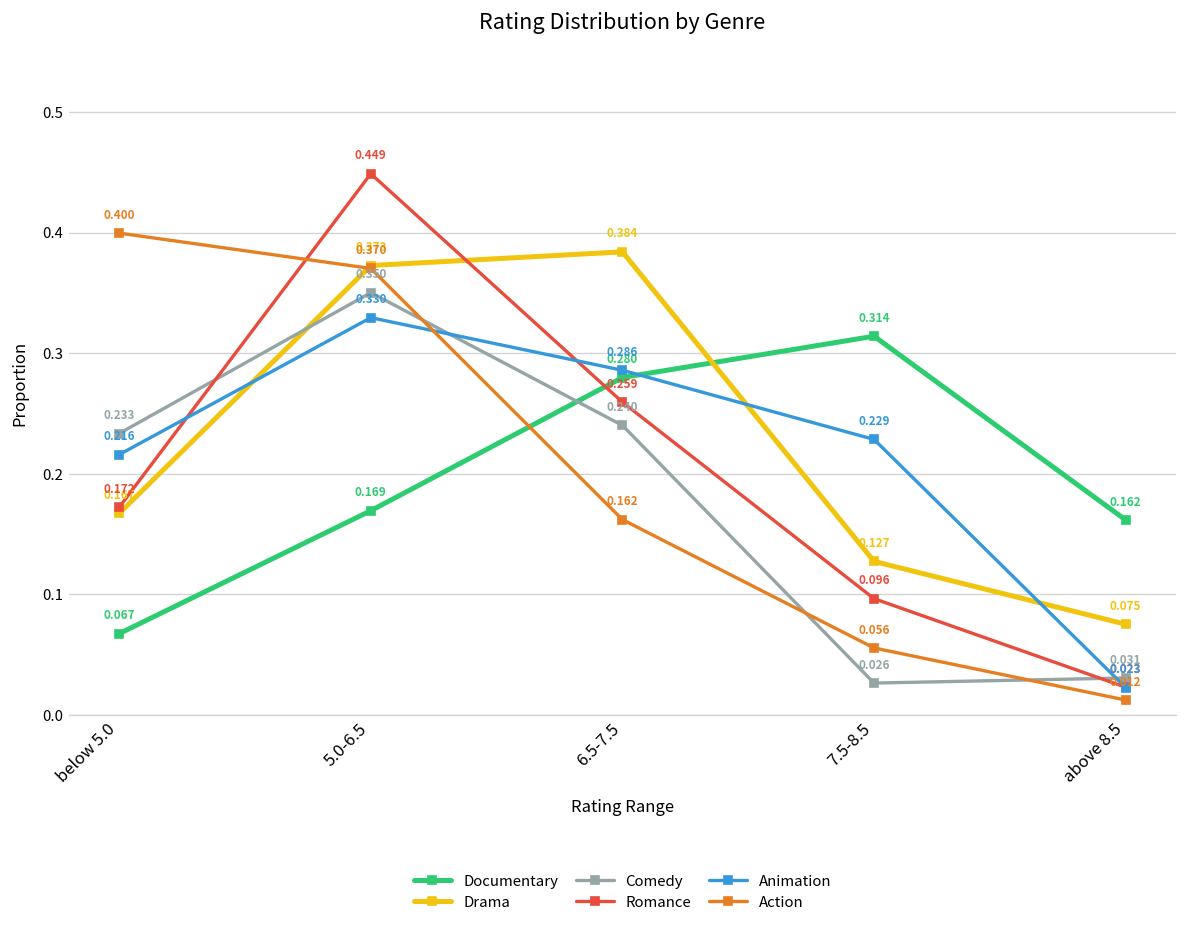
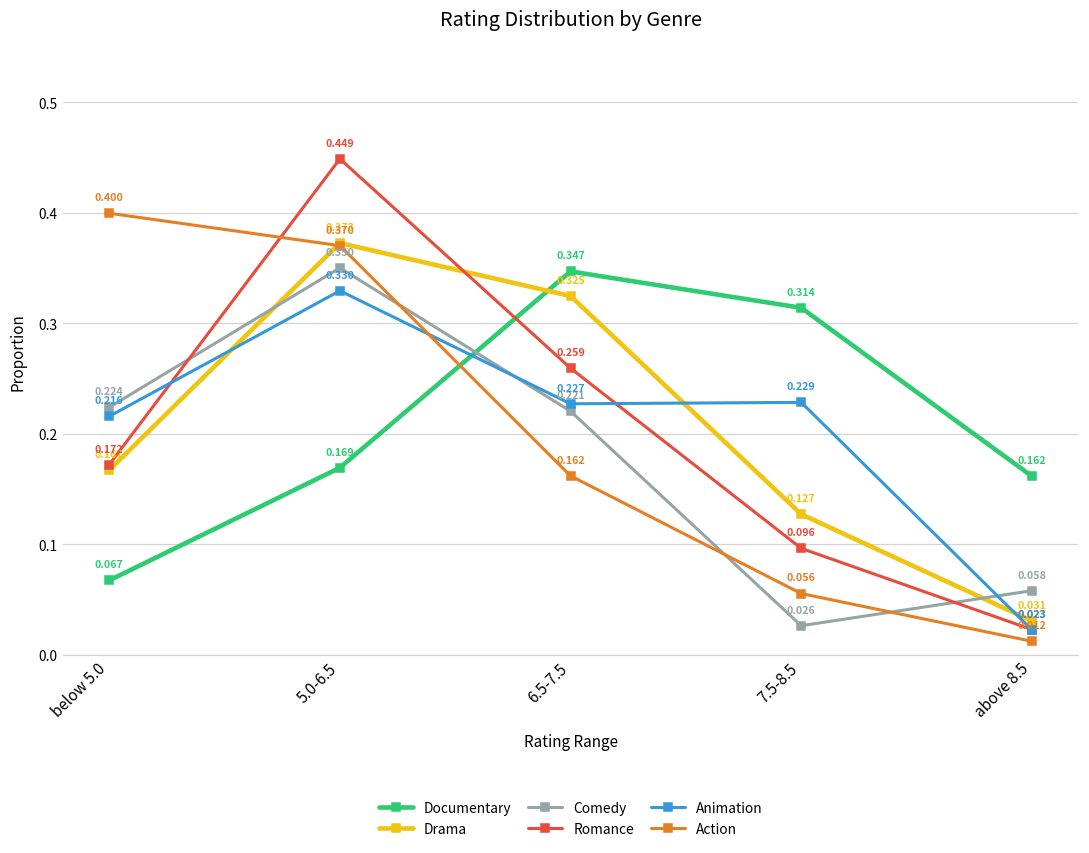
  {
    "Documentary": {
      "below 5.0": 0.067,
      "5.0-6.5": 0.169,
-     "6.5-7.5": 0.280,
+     "6.5-7.5": 0.347,
      "7.5-8.5": 0.314,
      "above 8.5": 0.162
    },
    "Drama": {
-     "6.5-7.5": 0.384,
+     "6.5-7.5": 0.325,
      "7.5-8.5": 0.127,
-     "above 8.5": 0.075
+     "above 8.5": 0.031
    },
    "Comedy": {
-     "below 5.0": 0.233,
-     "6.5-7.5": 0.240,
+     "below 5.0": 0.224,
+     "6.5-7.5": 0.221,
      "7.5-8.5": 0.026,
-     "above 8.5": 0.031
+     "above 8.5": 0.058
    },
    "Animation": {
-     "6.5-7.5": 0.286,
+     "6.5-7.5": 0.227,
      "7.5-8.5": 0.229
    }
  }
